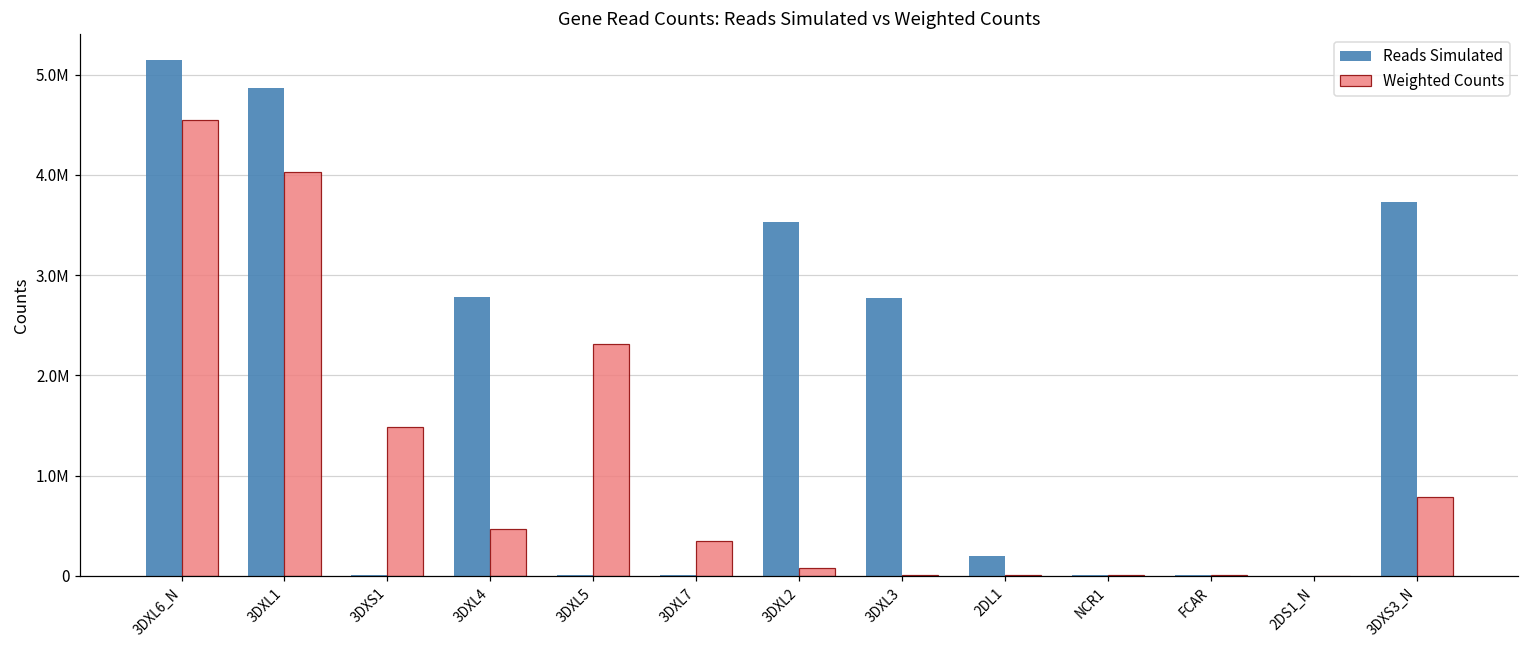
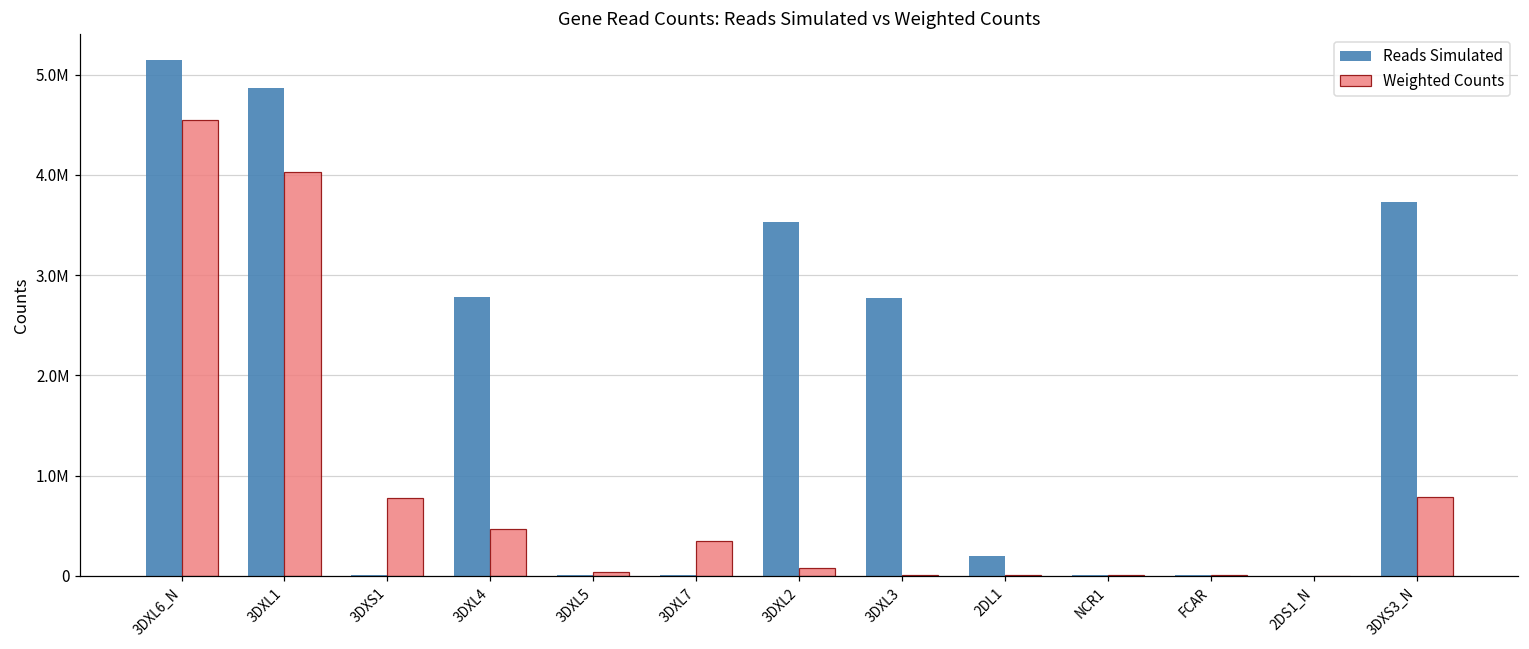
  {
    "Reads Simulated": {
      "3DXL6_N": 5100000,
      "3DXL1": 4900000,
      "3DXL4": 2800000,
      "3DXL2": 3500000,
      "3DXL3": 2800000,
      "2DL1": 200000,
      "2DS1_N": 0,
      "3DXS3_N": 3700000
    },
    "Weighted Counts": {
      "3DXL6_N": 4600000,
      "3DXL1": 4000000,
-     "3DXS1": 1500000,
+     "3DXS1": 800000,
      "3DXL4": 500000,
-     "3DXL5": 2300000,
+     "3DXL5": 0,
      "3DXL7": 400000,
      "3DXL2": 100000,
      "3DXS3_N": 800000
    }
  }
